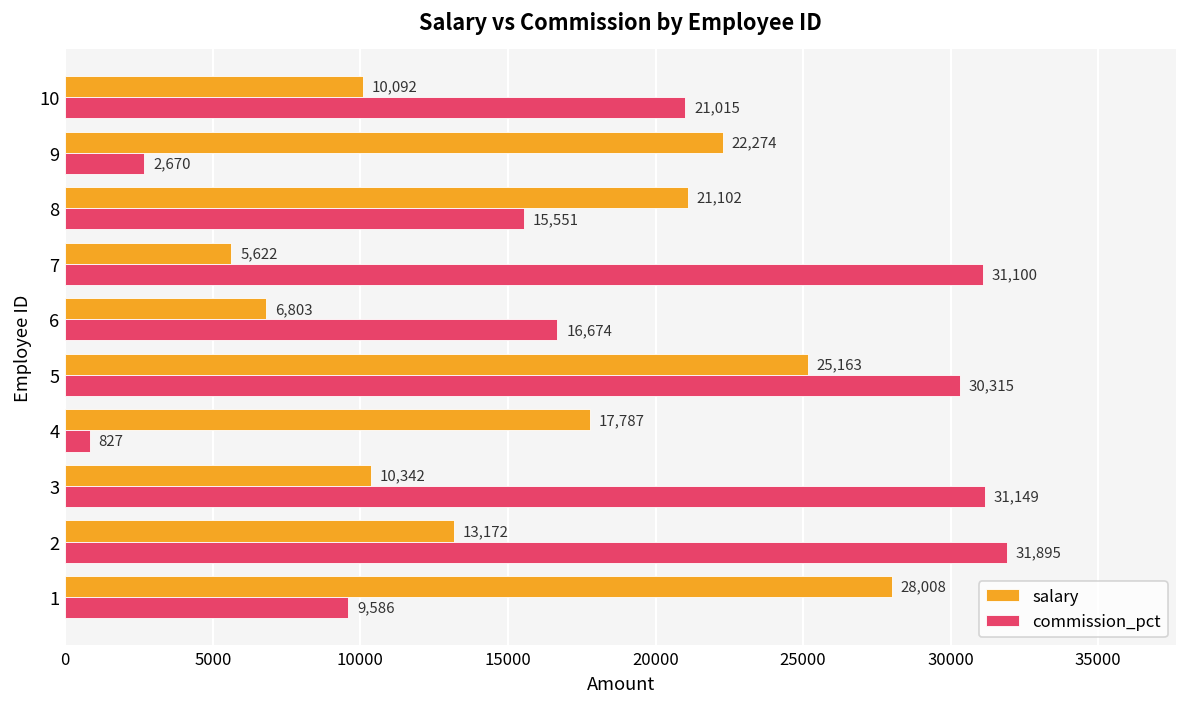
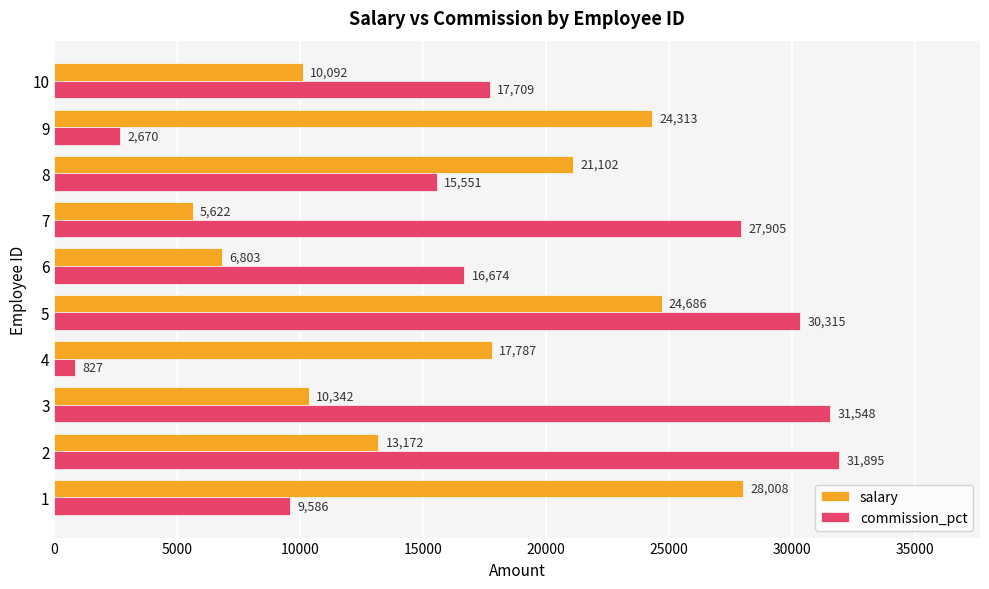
  {
    "salary": {
      "10": "10,092",
-     "9": "22,274",
+     "9": "24,313",
      "8": "21,102",
      "7": "5,622",
      "6": "6,803",
-     "5": "25,163",
+     "5": "24,686",
      "4": "17,787",
      "3": "10,342",
      "2": "13,172",
      "1": "28,008"
    },
    "commission_pct": {
-     "10": "21,015",
+     "10": "17,709",
      "9": "2,670",
      "8": "15,551",
-     "7": "31,100",
+     "7": "27,905",
      "6": "16,674",
      "5": "30,315",
      "4": "827",
-     "3": "31,149",
+     "3": "31,548",
      "2": "31,895",
      "1": "9,586"
    }
  }
